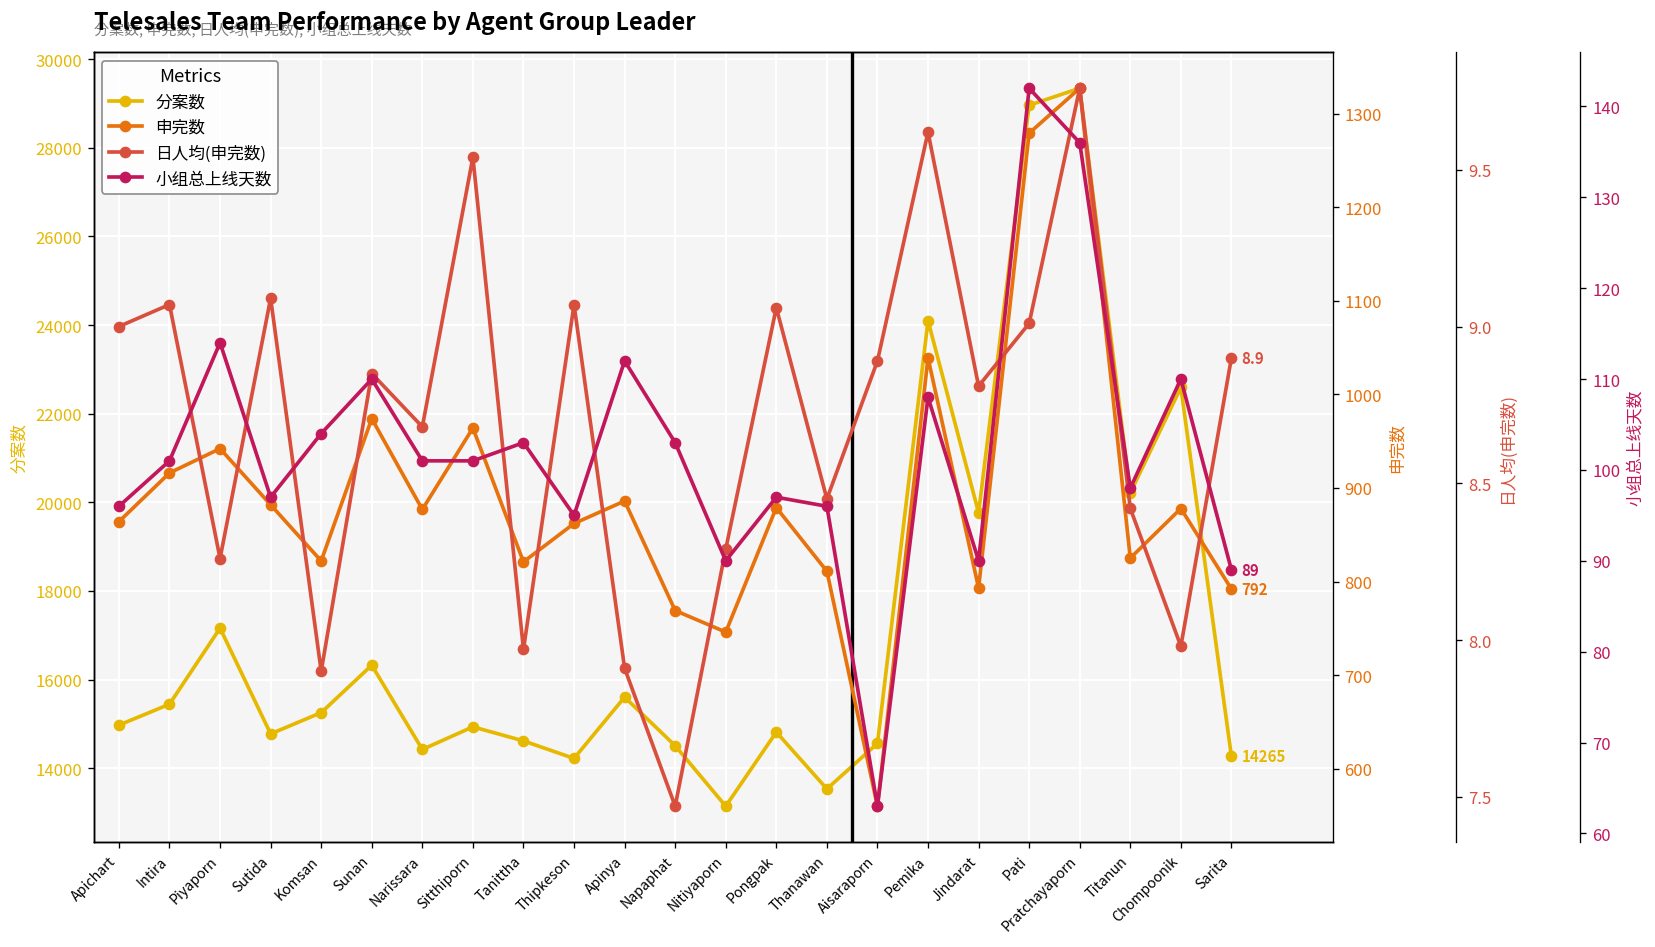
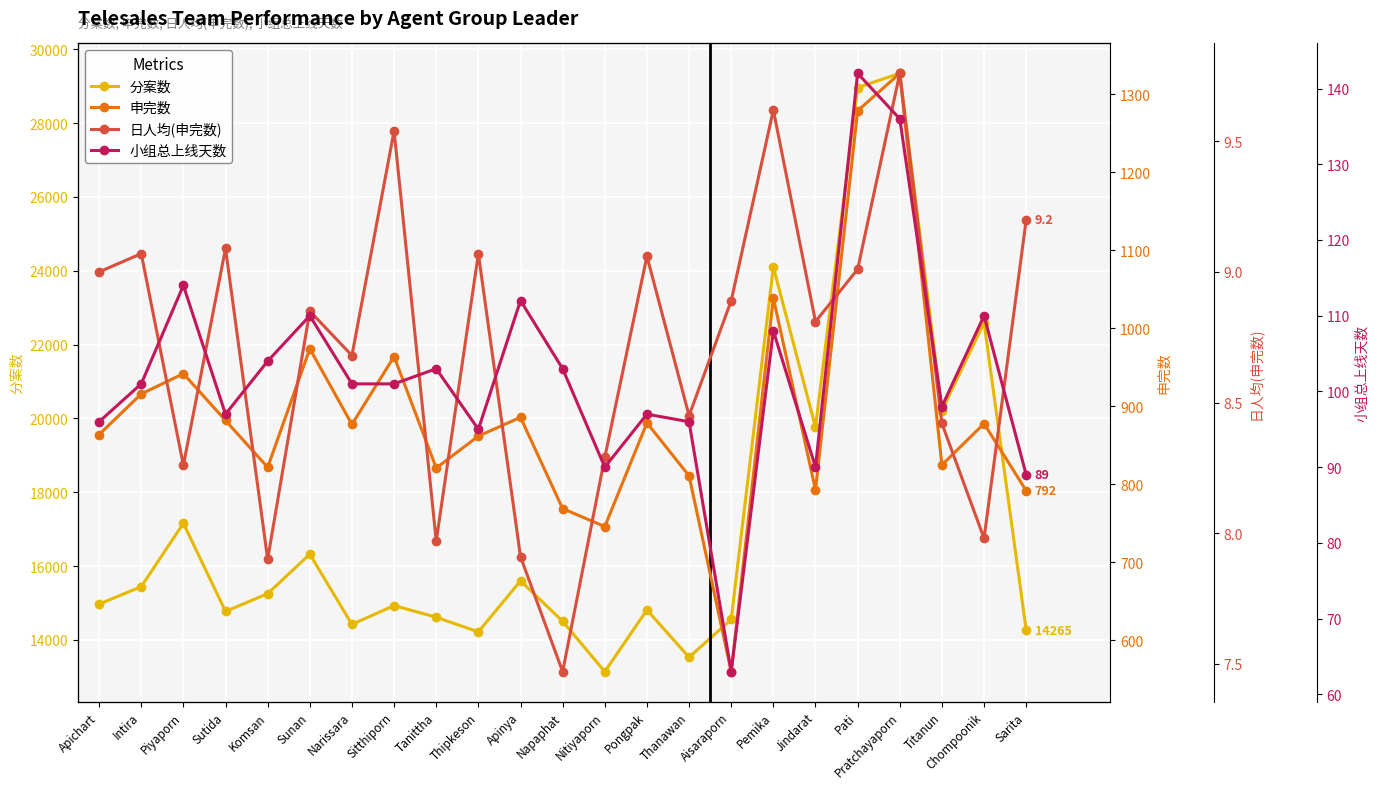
  {
    "分案数": {
      "Sarita": 14265
    },
    "申完数": {
      "Sarita": 792
    },
    "日人均(申完数)": {
-     "Sarita": 8.9
+     "Sarita": 9.2
    },
    "小组总上线天数": {
      "Sarita": 89
    }
  }
